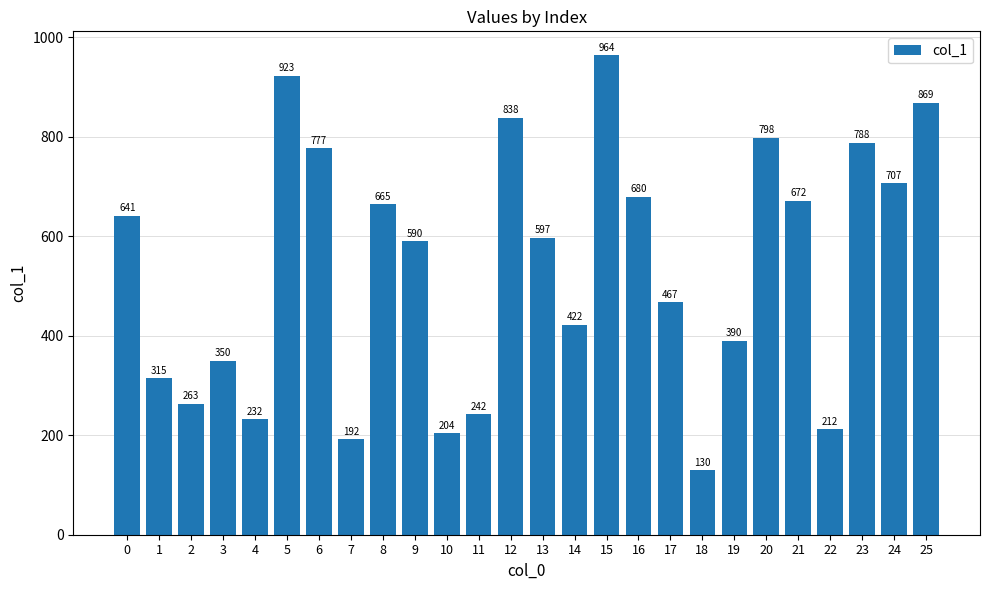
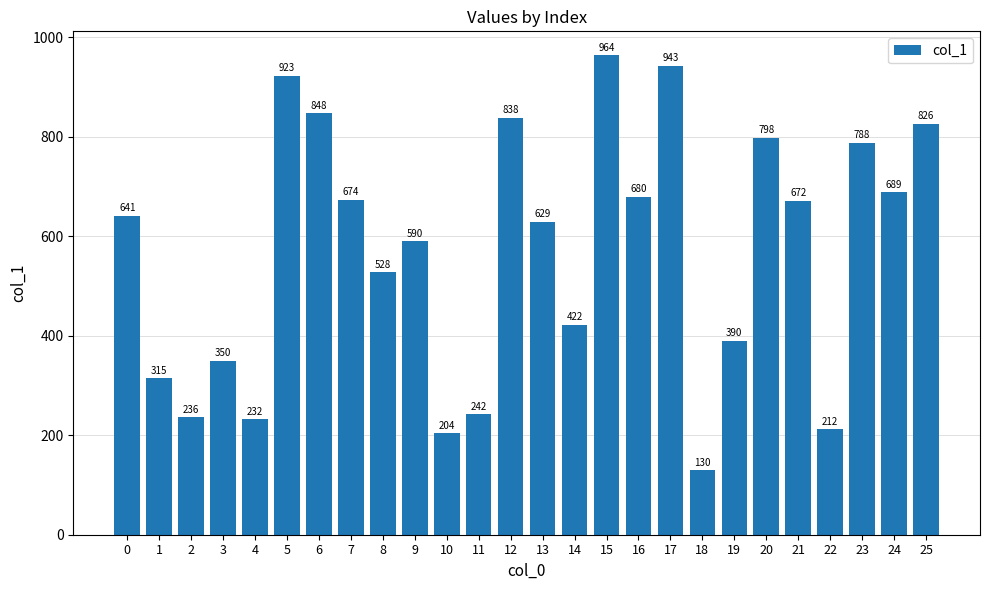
  {
    "0": 641,
    "1": 315,
-   "2": 263,
+   "2": 236,
    "3": 350,
    "4": 232,
    "5": 923,
-   "6": 777,
-   "7": 192,
-   "8": 665,
+   "6": 848,
+   "7": 674,
+   "8": 528,
    "9": 590,
    "10": 204,
    "11": 242,
    "12": 838,
-   "13": 597,
+   "13": 629,
    "14": 422,
    "15": 964,
    "16": 680,
-   "17": 467,
+   "17": 943,
    "18": 130,
    "19": 390,
    "20": 798,
    "21": 672,
    "22": 212,
    "23": 788,
-   "24": 707,
-   "25": 869
+   "24": 689,
+   "25": 826
  }
